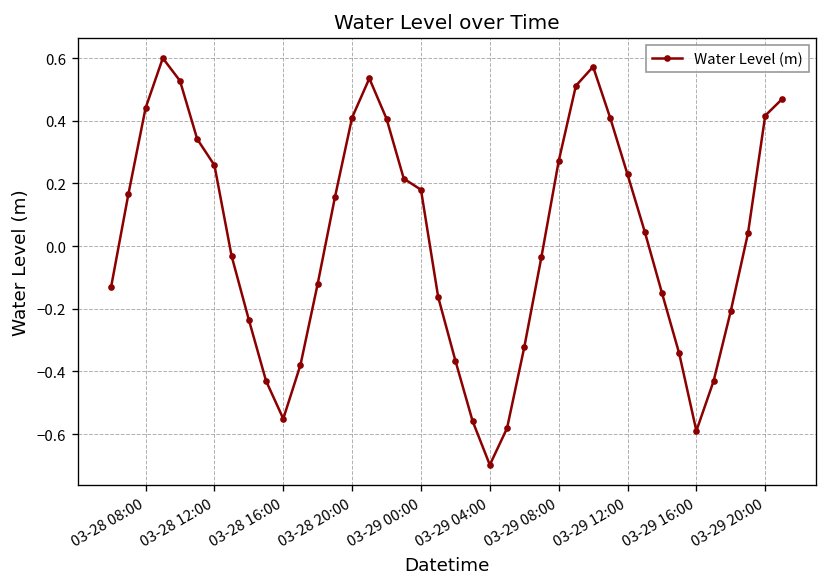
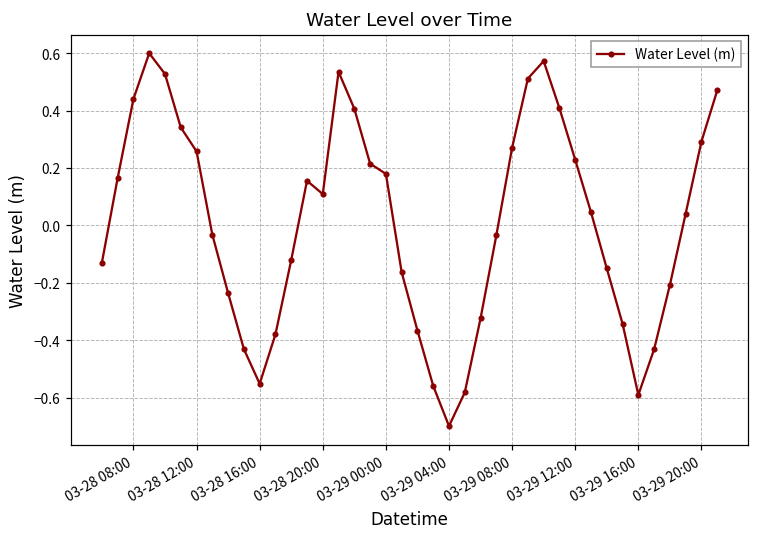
  {
    "03-28 08:00": 0.44,
    "03-28 12:00": 0.26,
    "03-28 16:00": -0.55,
-   "03-28 20:00": 0.41,
+   "03-28 20:00": 0.11,
    "03-29 00:00": 0.18,
    "03-29 04:00": -0.70,
    "03-29 08:00": 0.27,
    "03-29 12:00": 0.23,
    "03-29 16:00": -0.59,
-   "03-29 20:00": 0.42
+   "03-29 20:00": 0.29
  }
